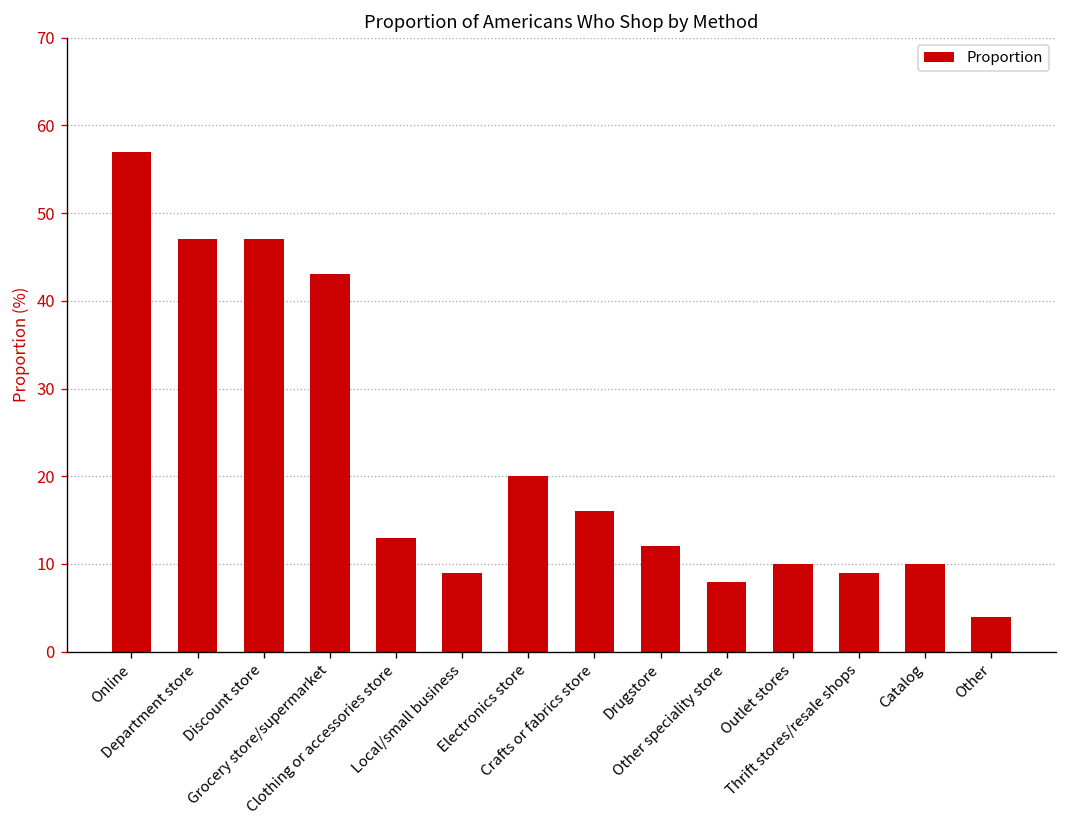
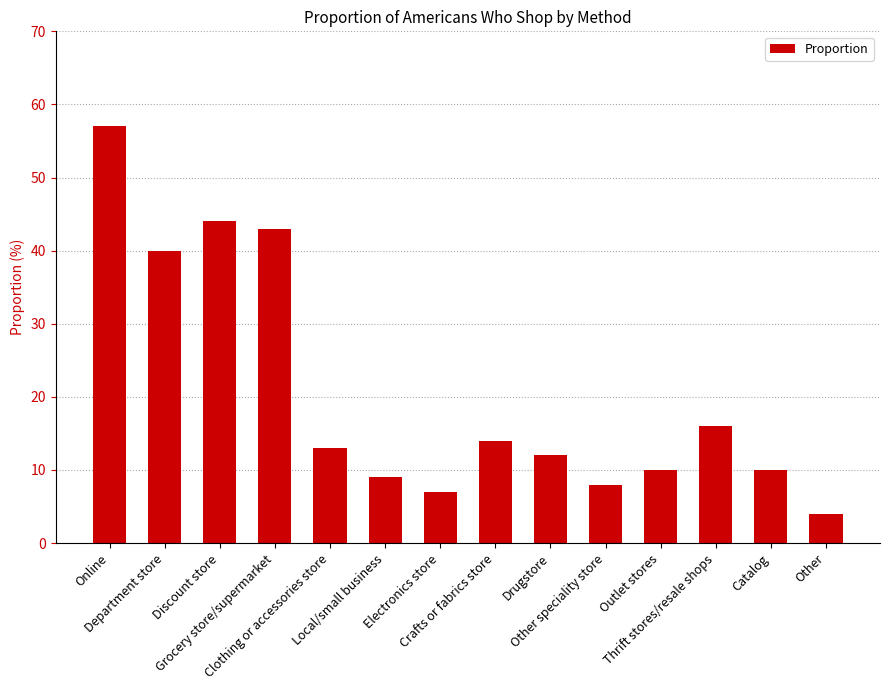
  {
    "Online": 57,
-   "Department store": 47,
-   "Discount store": 47,
+   "Department store": 40,
+   "Discount store": 44,
    "Grocery store/supermarket": 43,
    "Clothing or accessories store": 13,
    "Local/small business": 9,
-   "Electronics store": 20,
-   "Crafts or fabrics store": 16,
+   "Electronics store": 7,
+   "Crafts or fabrics store": 14,
    "Drugstore": 12,
    "Other speciality store": 8,
    "Outlet stores": 10,
-   "Thrift stores/resale shops": 9,
+   "Thrift stores/resale shops": 16,
    "Catalog": 10,
    "Other": 4
  }
